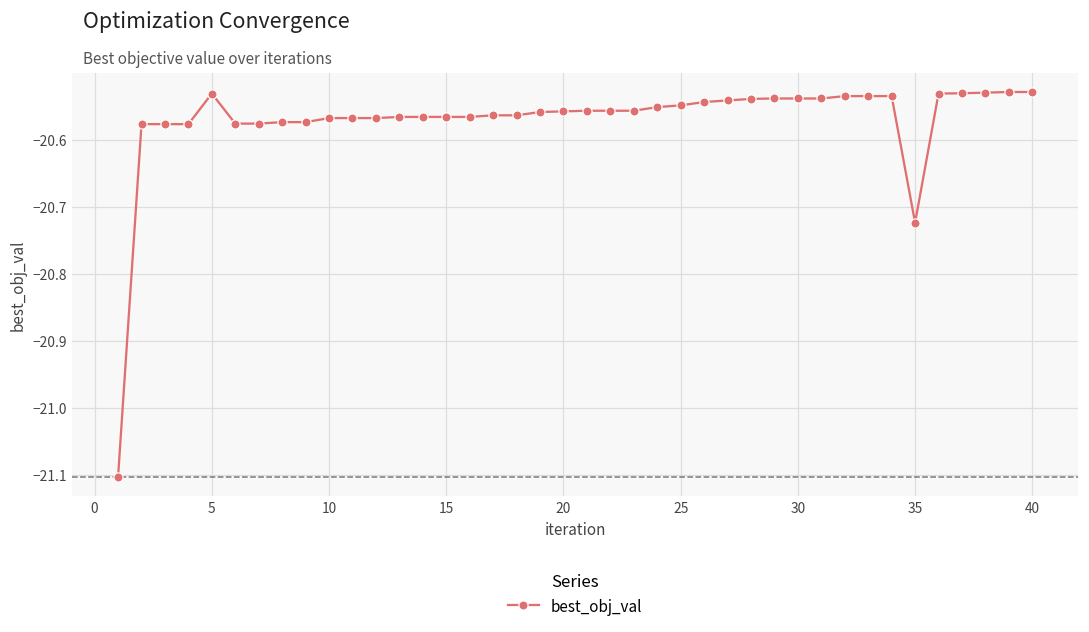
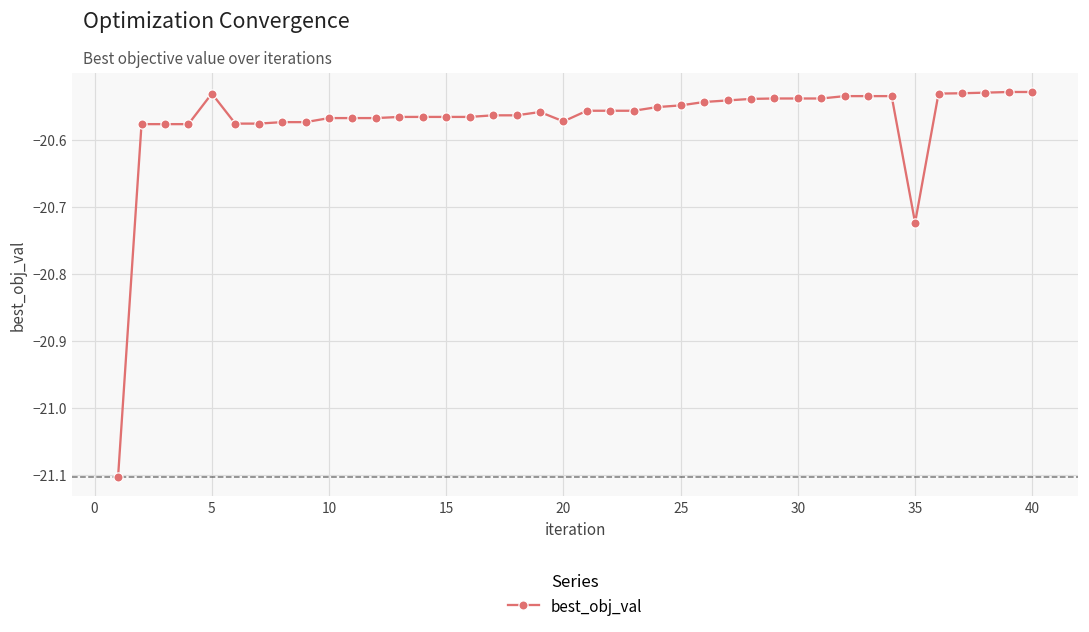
  {
    "5": -20.53,
    "10": -20.57,
    "15": -20.57,
-   "20": -20.56,
+   "20": -20.57,
    "25": -20.55,
    "30": -20.54,
    "35": -20.72,
    "40": -20.53
  }
